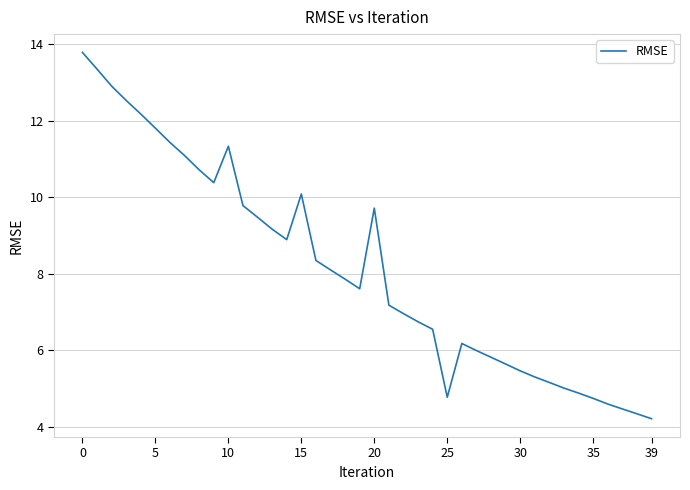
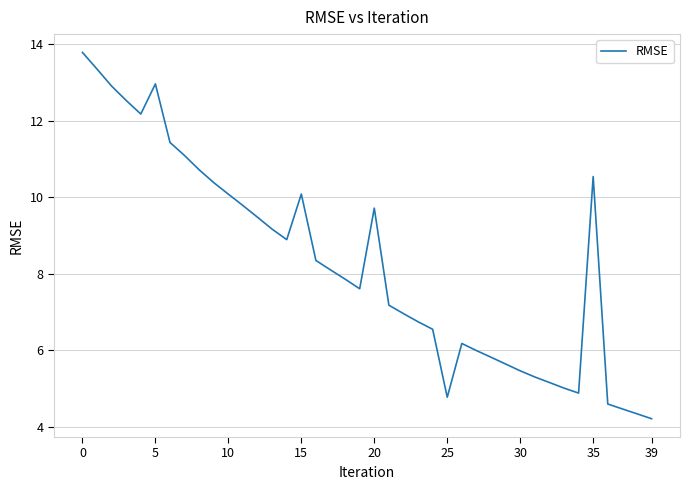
  {
    "0": 13.8,
-   "5": 11.8,
-   "10": 11.3,
+   "5": 13.0,
+   "10": 10.1,
    "15": 10.1,
    "20": 9.7,
    "25": 4.8,
    "30": 5.5,
-   "35": 4.7,
+   "35": 10.5,
    "39": 4.2
  }
